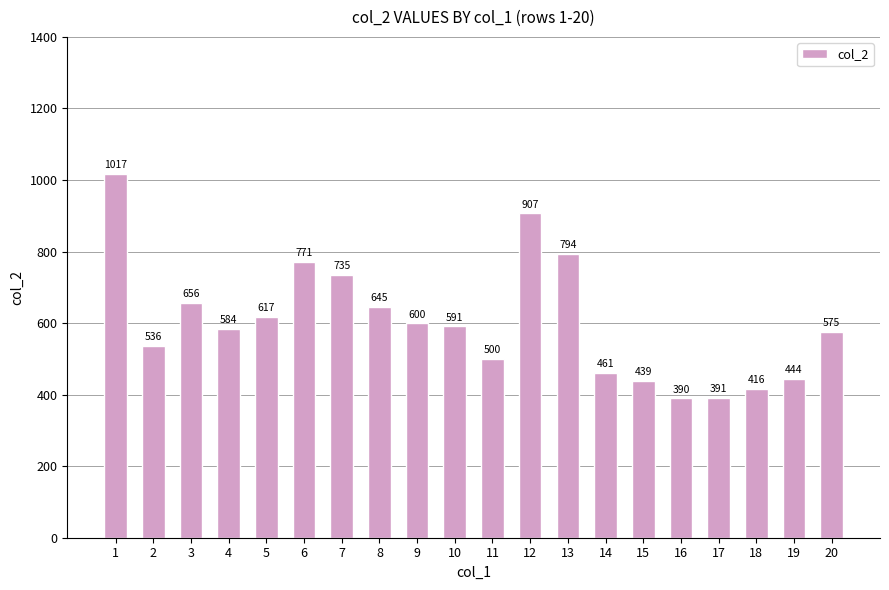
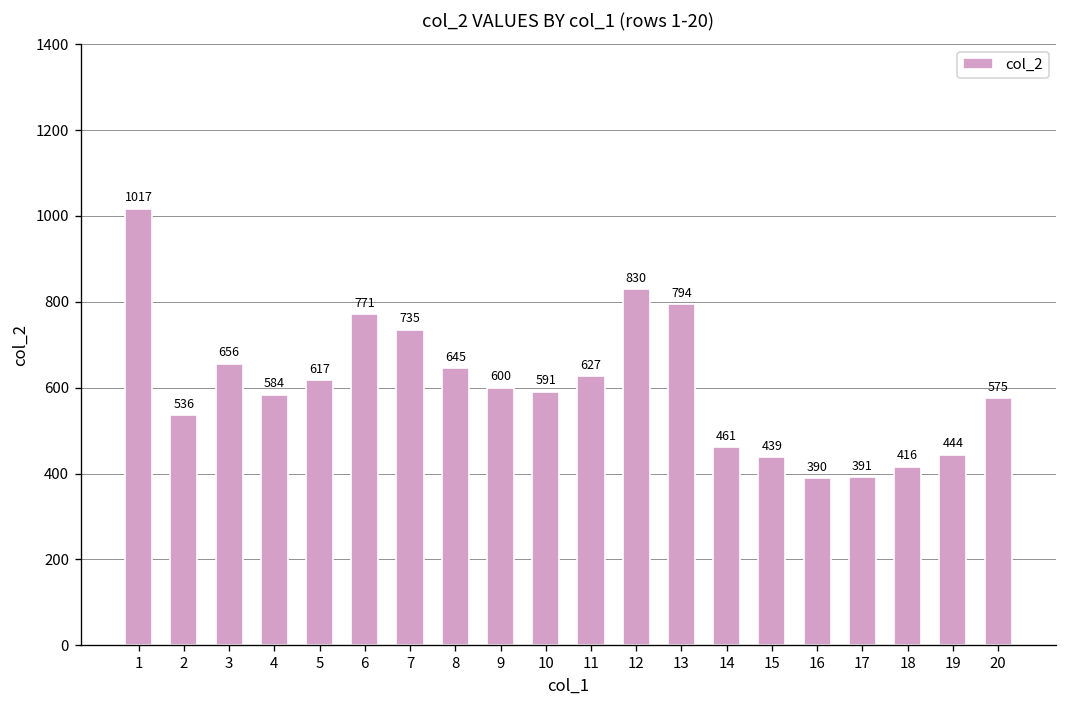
  {
    "1": 1017,
    "2": 536,
    "3": 656,
    "4": 584,
    "5": 617,
    "6": 771,
    "7": 735,
    "8": 645,
    "9": 600,
    "10": 591,
-   "11": 500,
-   "12": 907,
+   "11": 627,
+   "12": 830,
    "13": 794,
    "14": 461,
    "15": 439,
    "16": 390,
    "17": 391,
    "18": 416,
    "19": 444,
    "20": 575
  }
